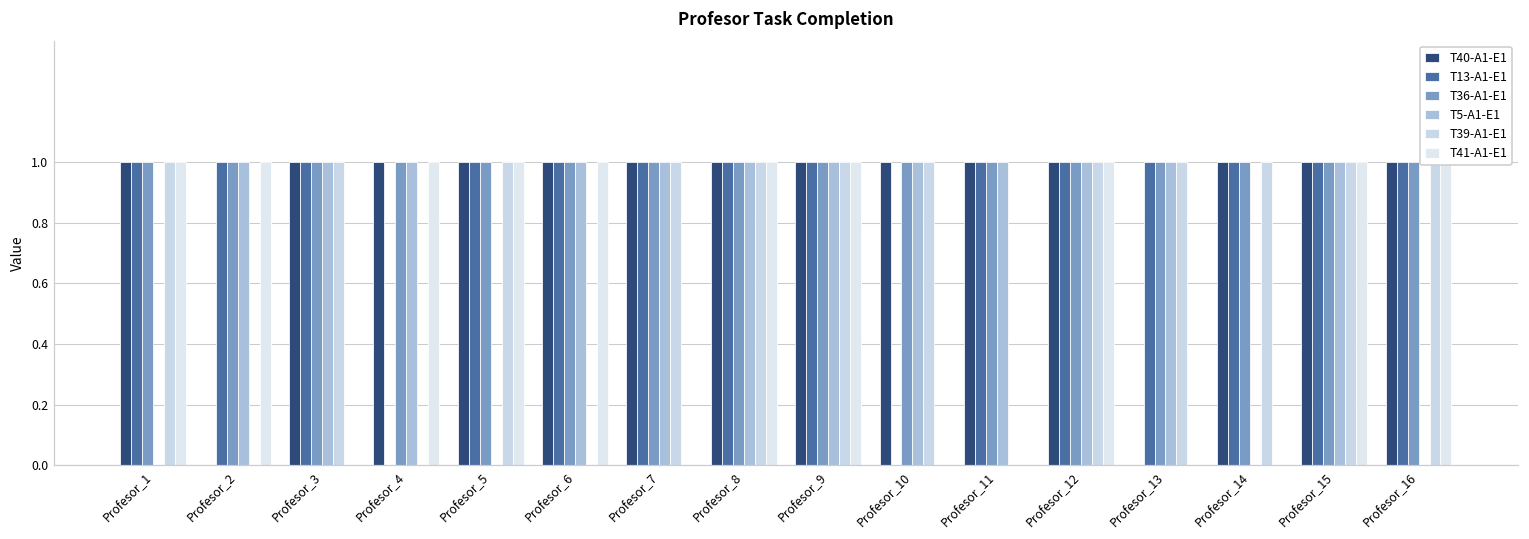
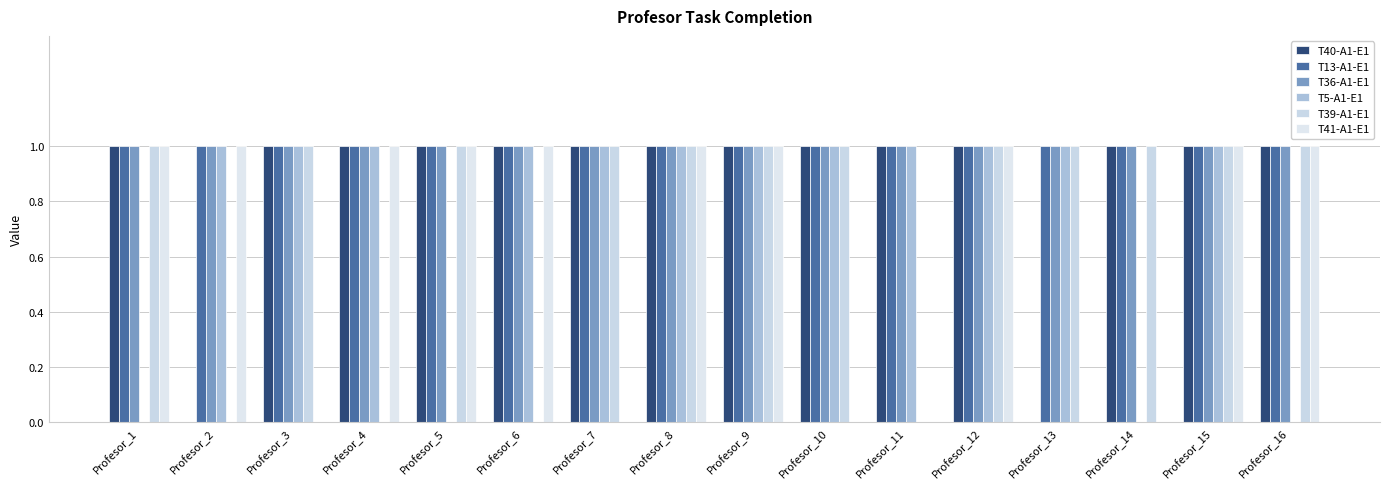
  {
    "T40-A1-E1": {
      "Profesor_1": 1,
      "Profesor_2": 0,
      "Profesor_3": 1,
      "Profesor_4": 1,
      "Profesor_5": 1,
      "Profesor_6": 1,
      "Profesor_7": 1,
      "Profesor_8": 1,
      "Profesor_9": 1,
      "Profesor_10": 1,
      "Profesor_11": 1,
      "Profesor_12": 1,
      "Profesor_13": 0,
      "Profesor_14": 1,
      "Profesor_15": 1,
      "Profesor_16": 1
    },
    "T13-A1-E1": {
      "Profesor_1": 1,
      "Profesor_2": 1,
      "Profesor_3": 1,
-     "Profesor_4": 0,
+     "Profesor_4": 1,
      "Profesor_5": 1,
      "Profesor_6": 1,
      "Profesor_7": 1,
      "Profesor_8": 1,
      "Profesor_9": 1,
-     "Profesor_10": 0,
+     "Profesor_10": 1,
      "Profesor_11": 1,
      "Profesor_12": 1,
      "Profesor_13": 1,
      "Profesor_14": 1,
      "Profesor_15": 1,
      "Profesor_16": 1
    },
    "T36-A1-E1": {
      "Profesor_1": 1,
      "Profesor_2": 1,
      "Profesor_3": 1,
      "Profesor_4": 1,
      "Profesor_5": 1,
      "Profesor_6": 1,
      "Profesor_7": 1,
      "Profesor_8": 1,
      "Profesor_9": 1,
      "Profesor_10": 1,
      "Profesor_11": 1,
      "Profesor_12": 1,
      "Profesor_13": 1,
      "Profesor_14": 1,
      "Profesor_15": 1,
      "Profesor_16": 1
    }
  }
